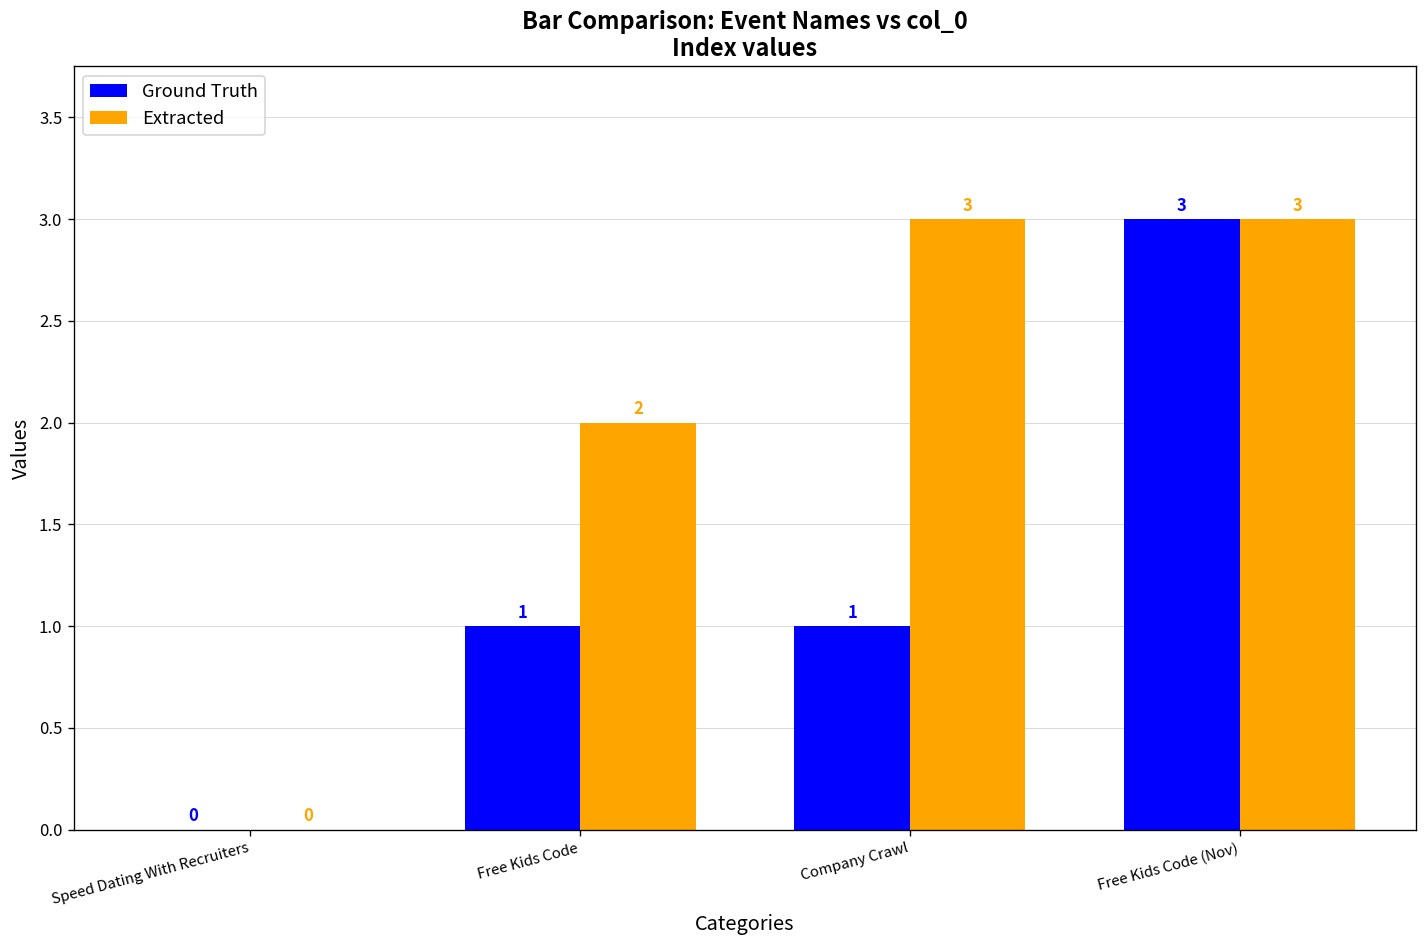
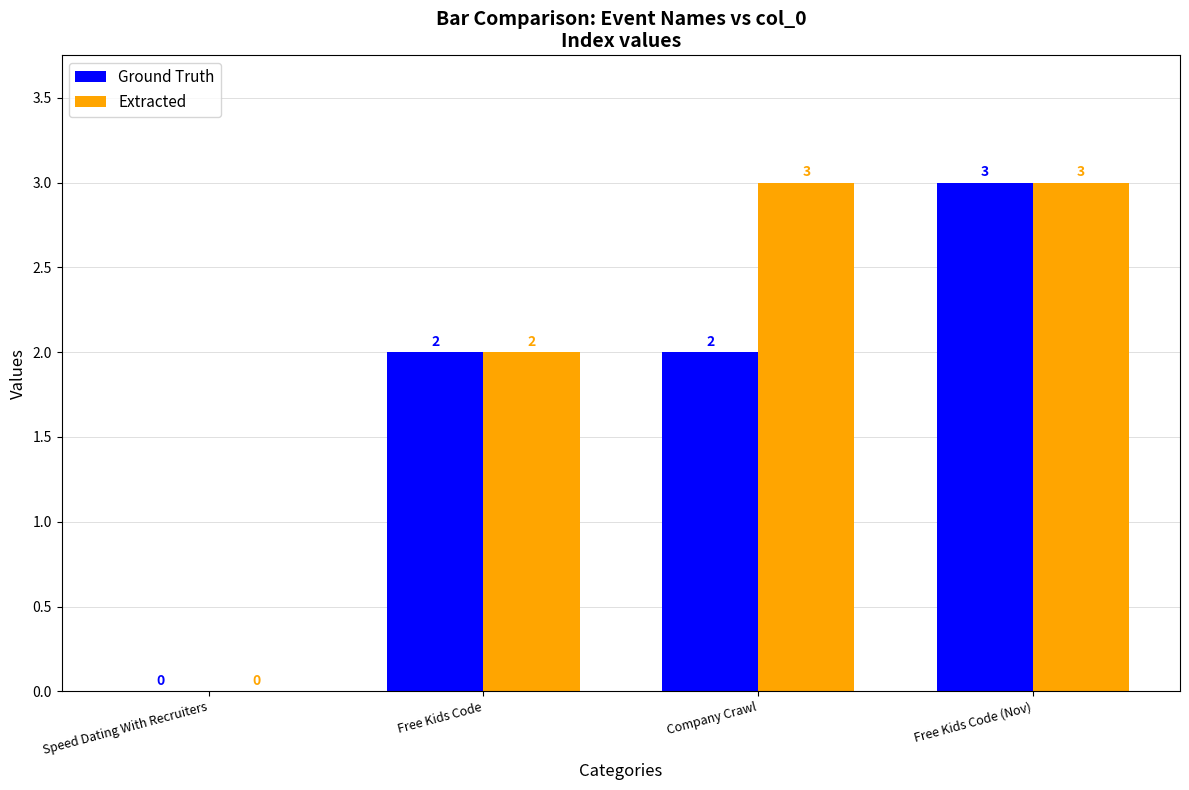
  {
    "Ground Truth": {
      "Speed Dating With Recruiters": 0,
-     "Free Kids Code": 1,
-     "Company Crawl": 1,
+     "Free Kids Code": 2,
+     "Company Crawl": 2,
      "Free Kids Code (Nov)": 3
    },
    "Extracted": {
      "Speed Dating With Recruiters": 0,
      "Free Kids Code": 2,
      "Company Crawl": 3,
      "Free Kids Code (Nov)": 3
    }
  }
